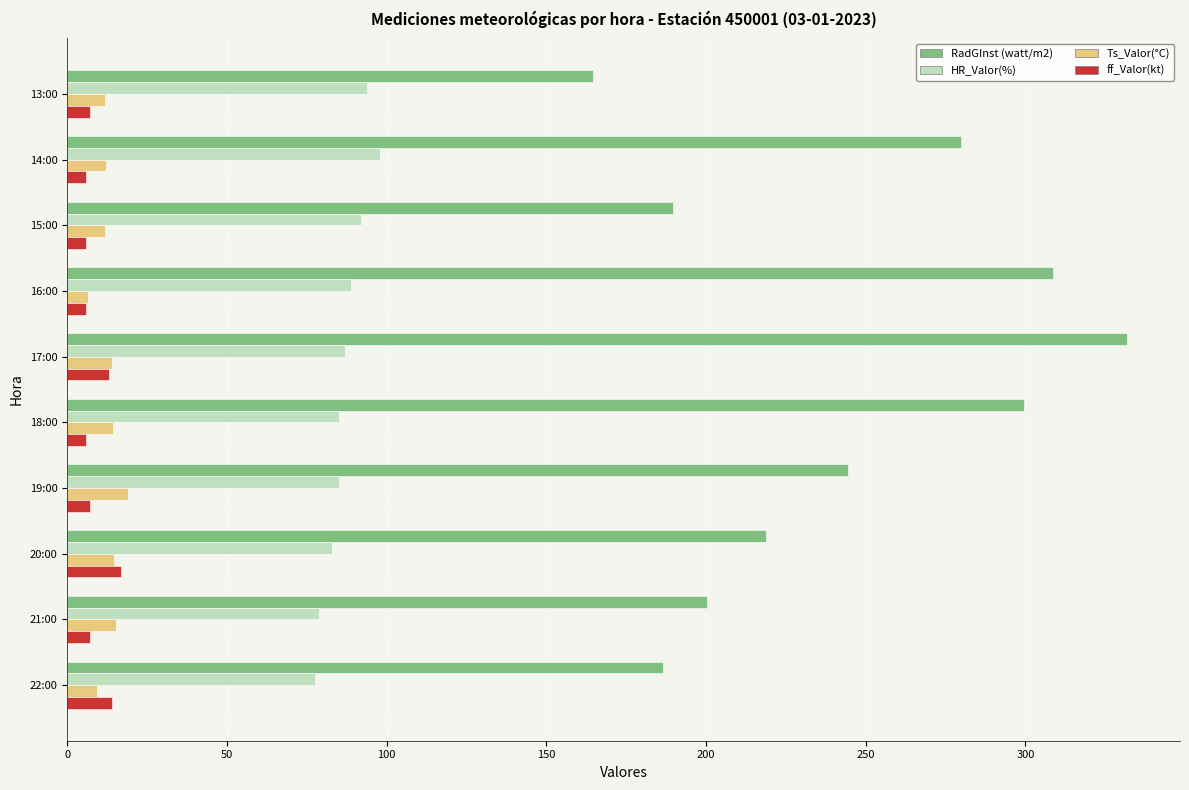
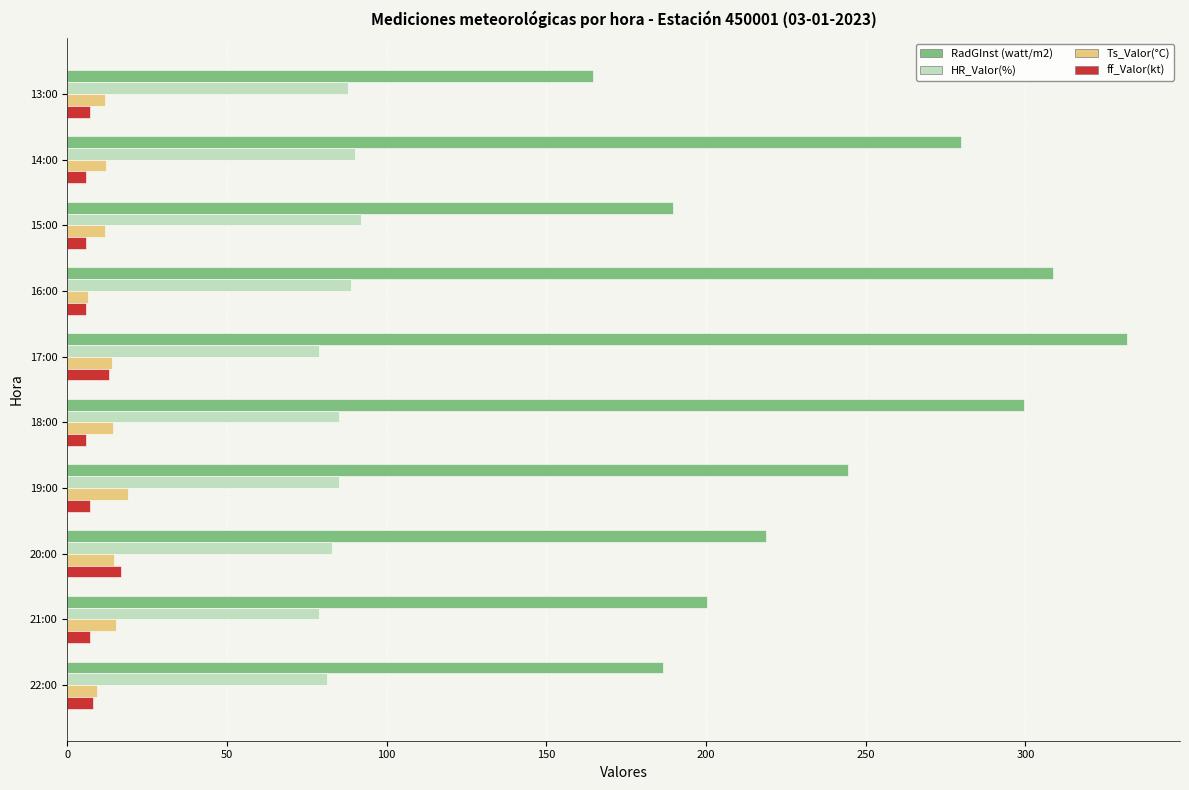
  {
    "RadGInst (watt/m2)": {
      "13:00": 165,
      "14:00": 280,
      "15:00": 190,
      "16:00": 309,
      "17:00": 332,
      "18:00": 299,
      "19:00": 245,
      "20:00": 219,
      "21:00": 200,
      "22:00": 187
    },
    "HR_Valor(%)": {
-     "13:00": 94,
-     "14:00": 98,
+     "13:00": 88,
+     "14:00": 90,
      "15:00": 92,
      "16:00": 89,
-     "17:00": 87,
+     "17:00": 79,
      "18:00": 85,
      "19:00": 85,
      "20:00": 83,
      "21:00": 79,
-     "22:00": 78
+     "22:00": 81
    },
    "Ts_Valor(°C)": {
      "13:00": 12,
      "14:00": 12,
      "15:00": 12,
      "16:00": 6,
      "17:00": 14,
      "18:00": 14,
      "19:00": 19,
      "20:00": 15,
      "21:00": 15,
      "22:00": 10
    },
    "ff_Valor(kt)": {
      "13:00": 7,
      "14:00": 6,
      "15:00": 6,
      "16:00": 6,
      "17:00": 13,
      "18:00": 6,
      "19:00": 7,
      "20:00": 17,
      "21:00": 7,
-     "22:00": 14
+     "22:00": 8
    }
  }
